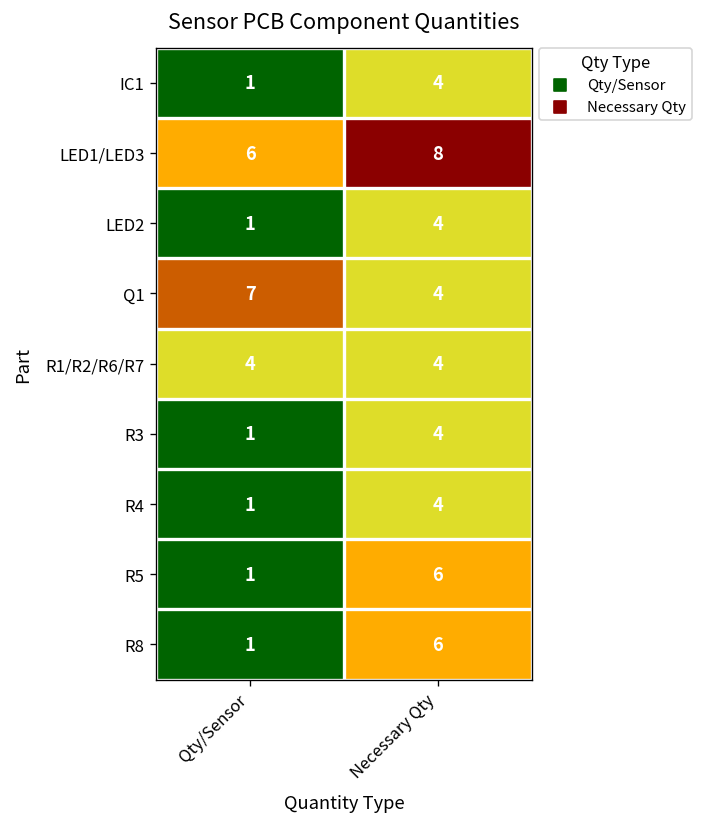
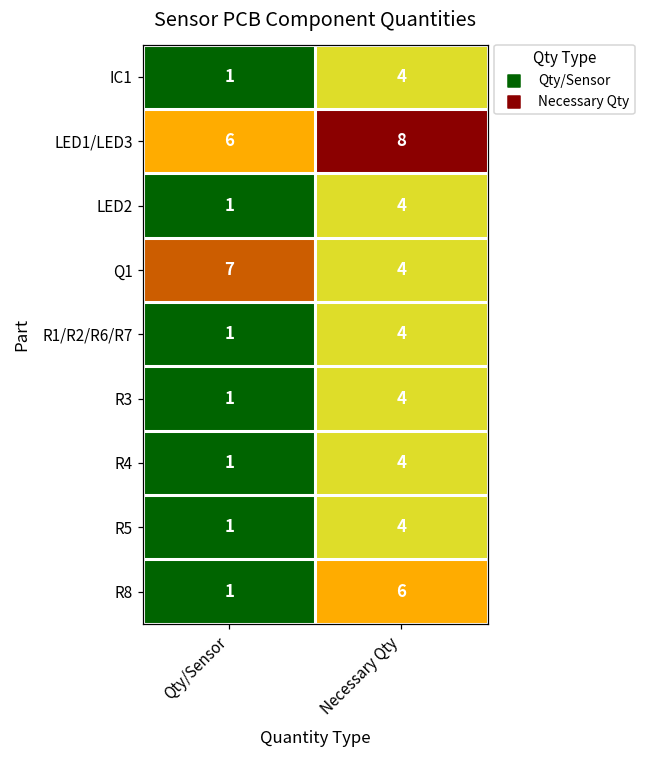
  {
    "IC1": {
      "Qty/Sensor": 1,
      "Necessary Qty": 4
    },
    "LED1/LED3": {
      "Qty/Sensor": 6,
      "Necessary Qty": 8
    },
    "LED2": {
      "Qty/Sensor": 1,
      "Necessary Qty": 4
    },
    "Q1": {
      "Qty/Sensor": 7,
      "Necessary Qty": 4
    },
    "R1/R2/R6/R7": {
-     "Qty/Sensor": 4,
+     "Qty/Sensor": 1,
      "Necessary Qty": 4
    },
    "R3": {
      "Qty/Sensor": 1,
      "Necessary Qty": 4
    },
    "R4": {
      "Qty/Sensor": 1,
      "Necessary Qty": 4
    },
    "R5": {
      "Qty/Sensor": 1,
-     "Necessary Qty": 6
+     "Necessary Qty": 4
    },
    "R8": {
      "Qty/Sensor": 1,
      "Necessary Qty": 6
    }
  }
